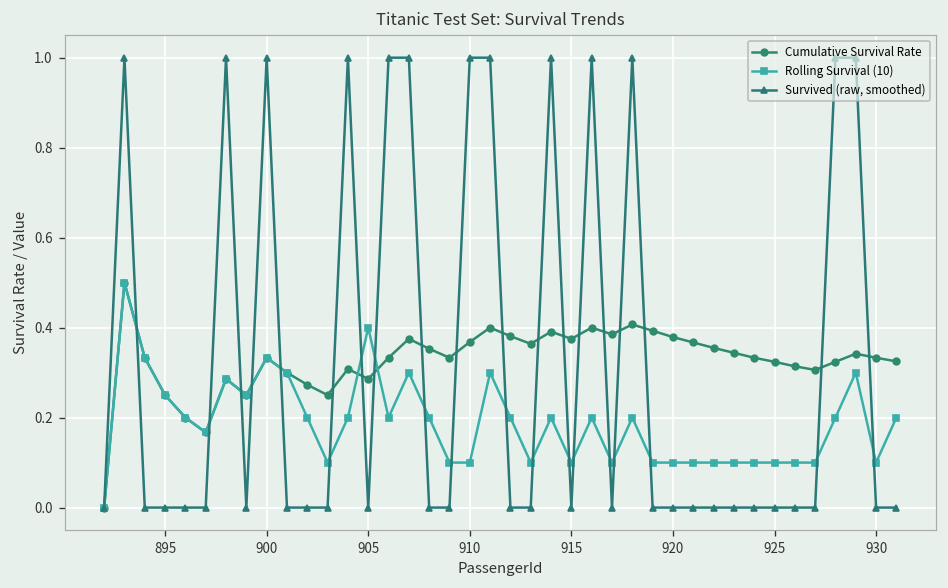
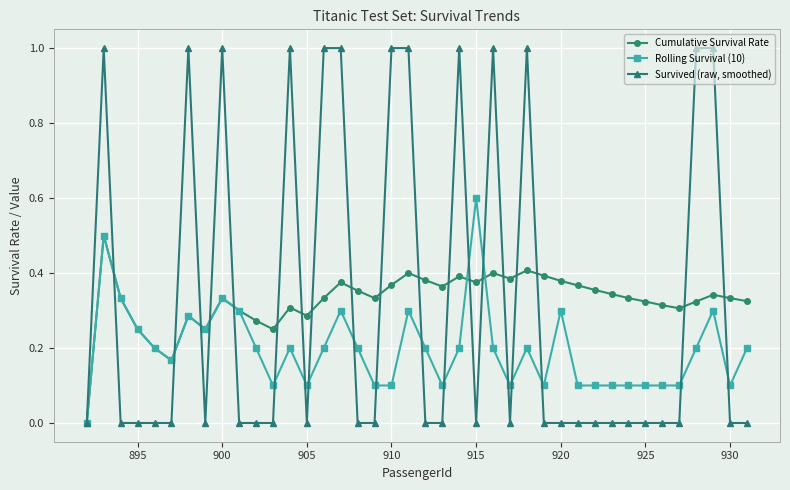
  {
    "Rolling Survival (10)": {
-     "905": 0.4,
+     "905": 0.1,
      "910": 0.1,
-     "915": 0.1,
-     "920": 0.1,
+     "915": 0.6,
+     "920": 0.3,
      "925": 0.1,
      "930": 0.1
    }
  }
